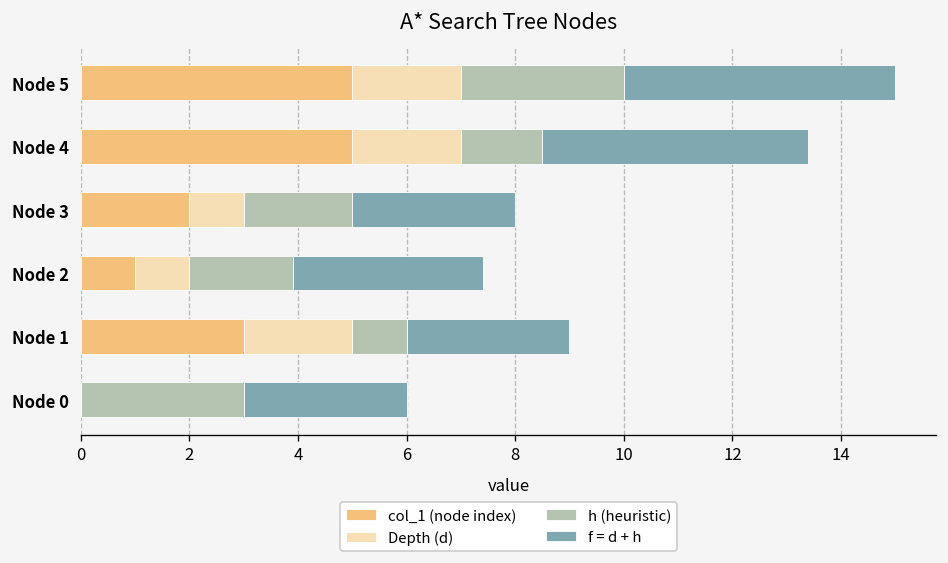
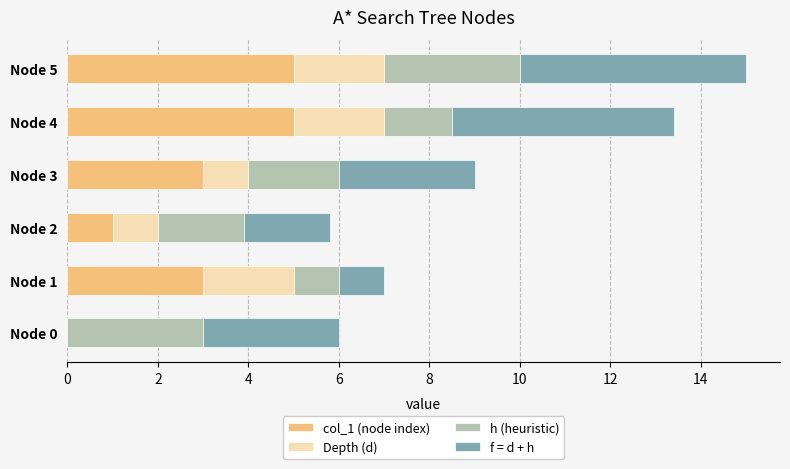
  {
    "col_1 (node index)": {
      "Node 5": 5,
      "Node 4": 5,
-     "Node 3": 2,
+     "Node 3": 3,
      "Node 2": 1,
      "Node 1": 3,
      "Node 0": 0
    },
    "Depth (d)": {
      "Node 5": 2.0,
      "Node 4": 2.0,
      "Node 3": 1.0,
      "Node 2": 1.0,
      "Node 1": 2.0,
      "Node 0": 0.0
    },
    "h (heuristic)": {
      "Node 5": 3.0,
      "Node 4": 1.5,
      "Node 3": 2.0,
      "Node 2": 1.9,
      "Node 1": 1.0,
      "Node 0": 3.0
    },
    "f = d + h": {
      "Node 5": 5.0,
      "Node 4": 4.9,
      "Node 3": 3.0,
-     "Node 2": 3.5,
-     "Node 1": 3,
+     "Node 2": 1.9,
+     "Node 1": 1,
      "Node 0": 3.0
    }
  }
